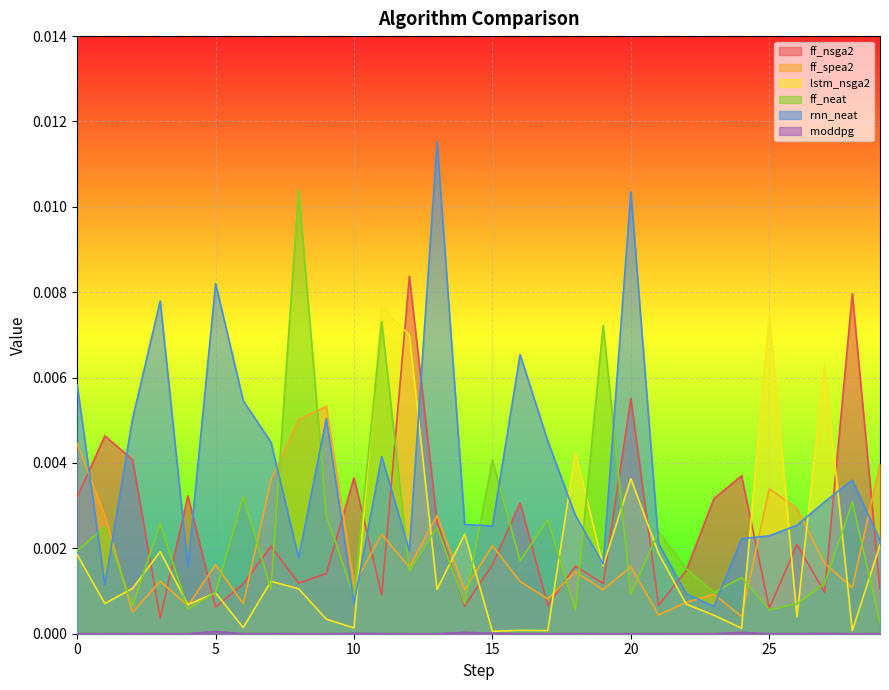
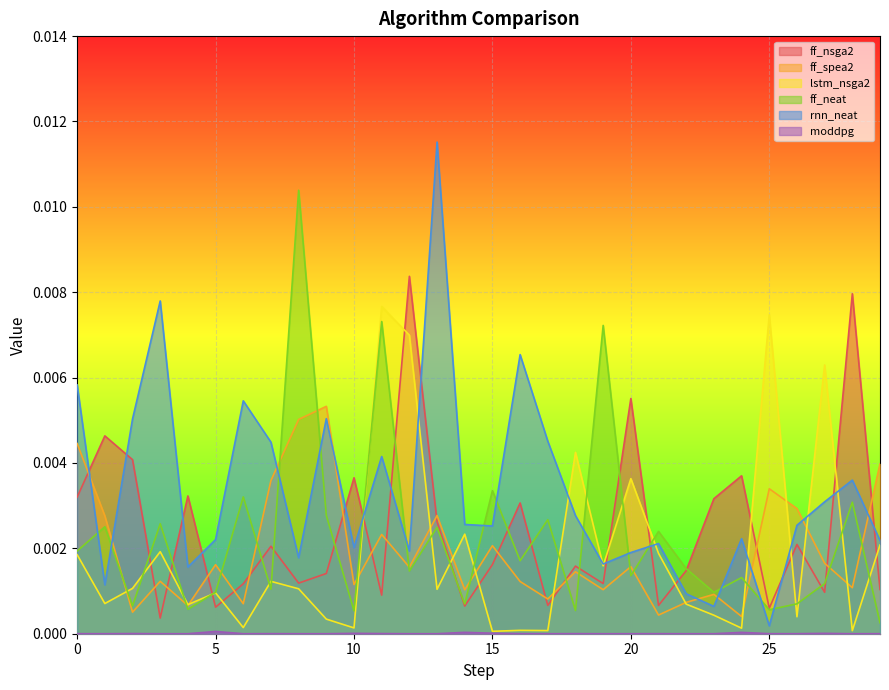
  {
    "ff_nsga2": {
      "0": 0.0032,
      "5": 0.0006,
      "10": 0.0037,
      "15": 0.0016,
      "20": 0.0055
    },
    "ff_neat": {
      "0": 0.0019,
-     "10": 0.0009,
-     "15": 0.0041,
-     "20": 0.0009
+     "10": 0.0005,
+     "15": 0.0034,
+     "20": 0.0014
    },
    "rnn_neat": {
      "0": 0.0058,
-     "5": 0.0082,
-     "10": 0.0007,
+     "5": 0.0022,
+     "10": 0.0020,
      "15": 0.0025,
-     "20": 0.0104,
-     "25": 0.0023
+     "20": 0.0019,
+     "25": 0.0002
    },
    "moddpg": {
      "0": 0.0000,
      "5": 0.0001,
      "10": 0.0000,
      "20": 0.0000,
      "25": 0.0000
    }
  }
